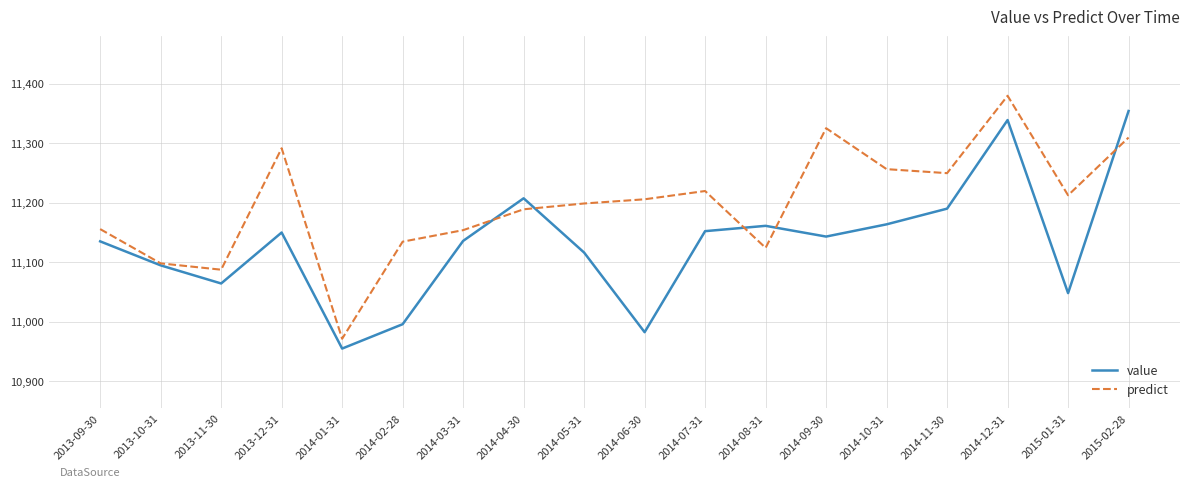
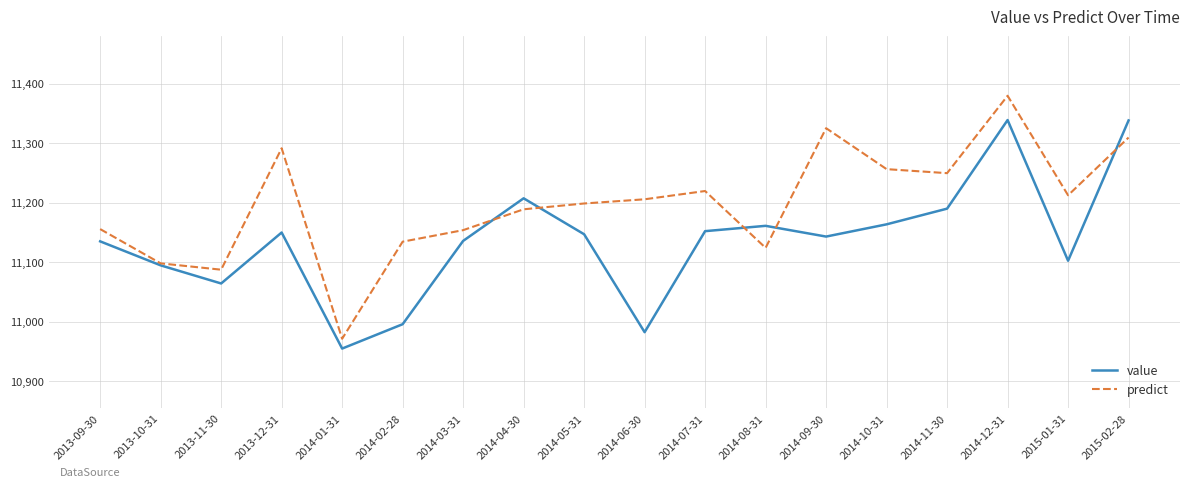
  {
    "value": {
      "2013-09-30": "11,130",
      "2013-11-30": "11,060",
      "2013-12-31": "11,150",
      "2014-01-31": "10,950",
      "2014-02-28": "11,000",
      "2014-03-31": "11,140",
      "2014-04-30": "11,210",
-     "2014-05-31": "11,120",
+     "2014-05-31": "11,150",
      "2014-06-30": "10,980",
      "2014-07-31": "11,150",
      "2014-08-31": "11,160",
      "2014-09-30": "11,140",
      "2014-10-31": "11,160",
      "2014-11-30": "11,190",
      "2014-12-31": "11,340",
-     "2015-01-31": "11,050",
-     "2015-02-28": "11,350"
+     "2015-01-31": "11,100",
+     "2015-02-28": "11,340"
    },
    "predict": {
      "2013-09-30": "11,160",
      "2013-11-30": "11,090",
      "2013-12-31": "11,290",
      "2014-01-31": "10,970",
      "2014-02-28": "11,130",
      "2014-03-31": "11,150",
      "2014-04-30": "11,190",
      "2014-05-31": "11,200",
      "2014-06-30": "11,210",
      "2014-07-31": "11,220",
      "2014-08-31": "11,120",
      "2014-09-30": "11,320",
      "2014-10-31": "11,260",
      "2014-11-30": "11,250",
      "2014-12-31": "11,380",
      "2015-01-31": "11,210",
      "2015-02-28": "11,310"
    }
  }
